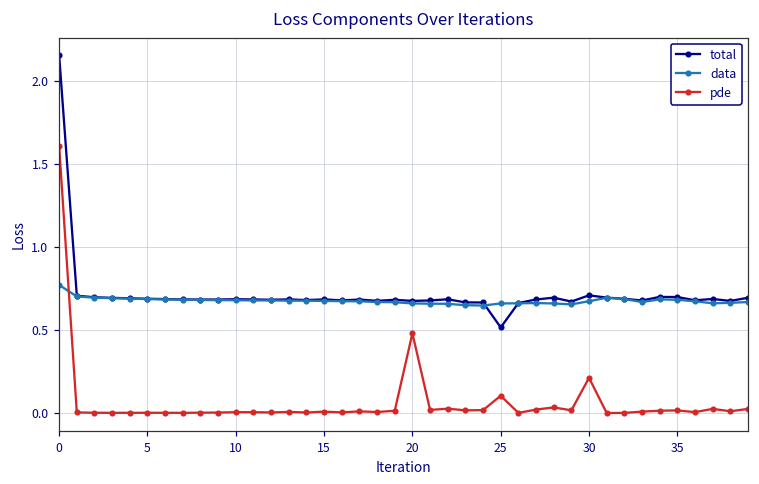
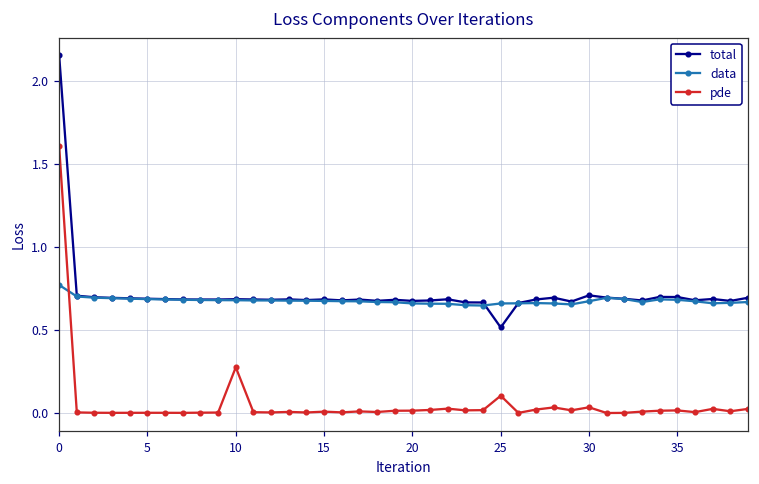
  {
    "total": {
      "0": 2.15,
      "25": 0.52,
      "30": 0.71
    },
    "data": {
      "0": 0.77,
      "25": 0.66,
      "30": 0.67
    },
    "pde": {
      "0": 1.60,
      "5": 0.00,
-     "10": 0.01,
+     "10": 0.28,
      "15": 0.01,
-     "20": 0.48,
+     "20": 0.02,
      "25": 0.10,
-     "30": 0.21,
+     "30": 0.04,
      "35": 0.02
    }
  }
